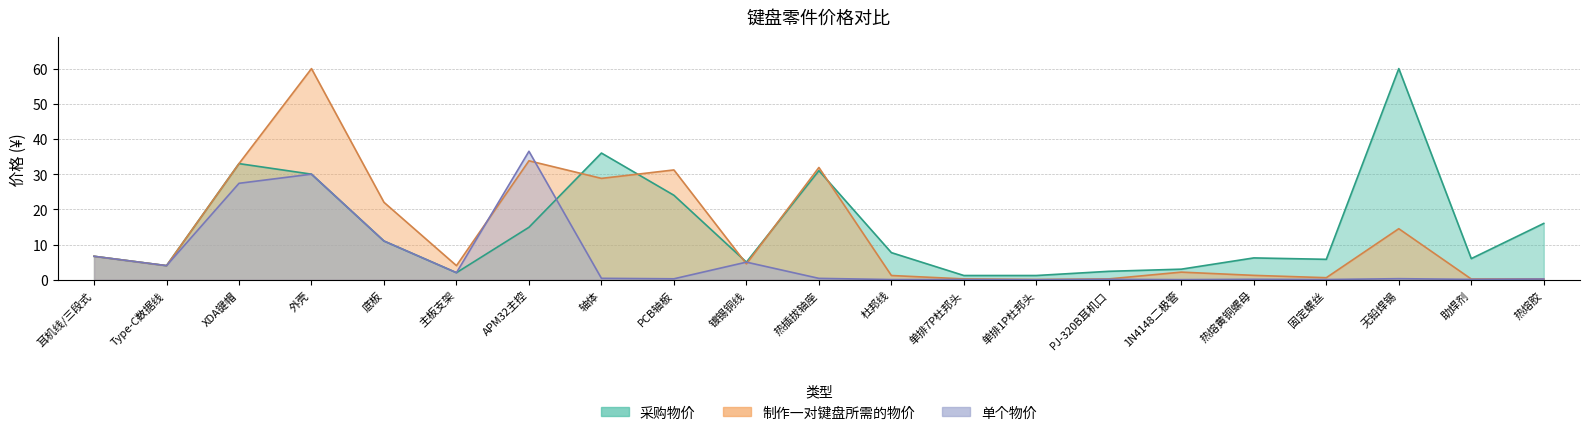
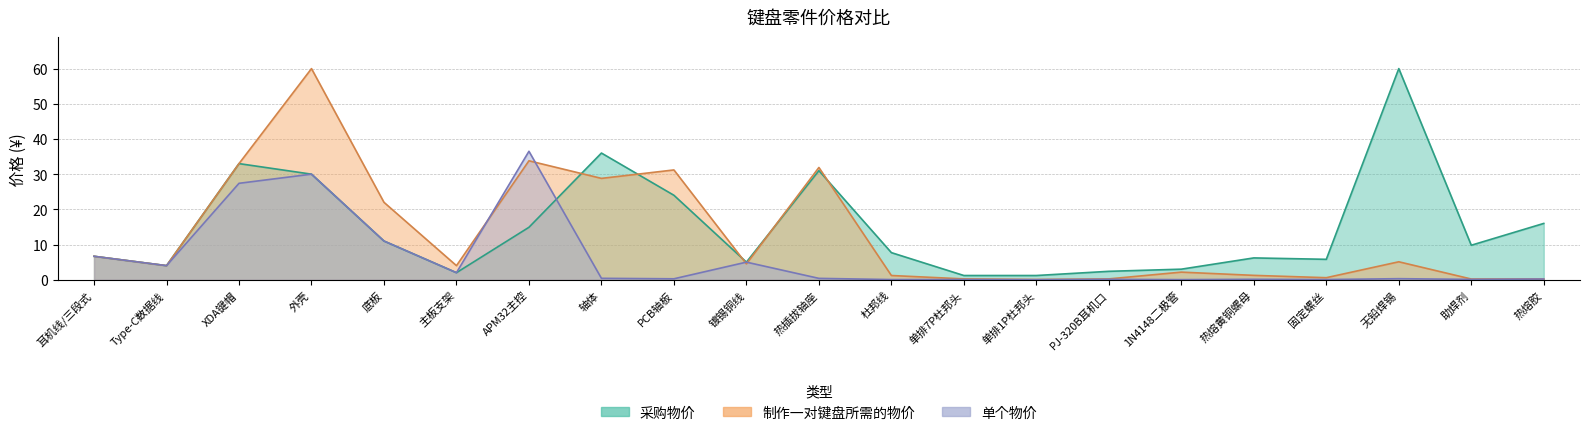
  {
    "采购物价": {
      "APM32主控": 15,
      "轴体": 36,
      "PCB轴板": 24,
      "热插拔轴座": 31,
      "杜邦线": 8,
      "单排7P杜邦头": 1,
      "单排1P杜邦头": 1,
      "PJ-320B耳机口": 2,
      "1N4148二极管": 3,
      "热熔黄铜螺母": 6,
      "固定螺丝": 6,
      "无铅焊锡": 60,
-     "助焊剂": 6,
+     "助焊剂": 10,
      "热熔胶": 16
    },
    "制作一对键盘所需的物价": {
      "外壳": 60,
      "底板": 22,
      "主板支架": 4,
      "APM32主控": 34,
      "轴体": 29,
      "PCB轴板": 31,
      "热插拔轴座": 32,
      "杜邦线": 1,
      "1N4148二极管": 2,
      "热熔黄铜螺母": 1,
-     "无铅焊锡": 15
+     "无铅焊锡": 5
    },
    "单个物价": {
      "XDA键帽": 27,
      "APM32主控": 37,
      "轴体": 0,
      "PCB轴板": 0,
      "热插拔轴座": 0,
      "杜邦线": 0,
      "1N4148二极管": 0,
      "热熔黄铜螺母": 0,
      "无铅焊锡": 0
    }
  }
